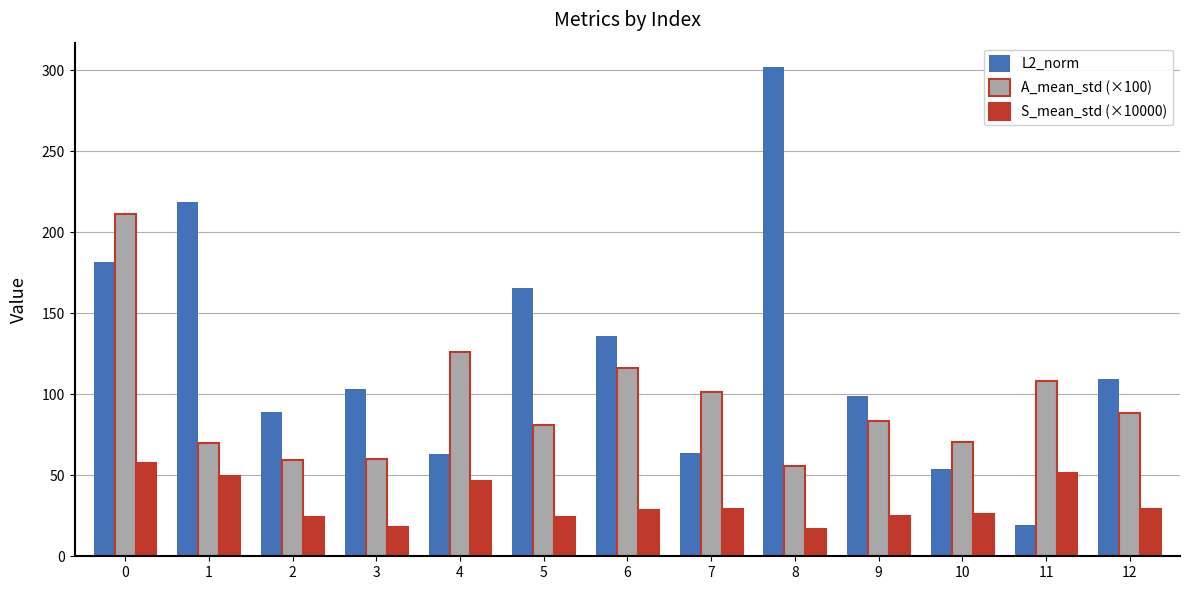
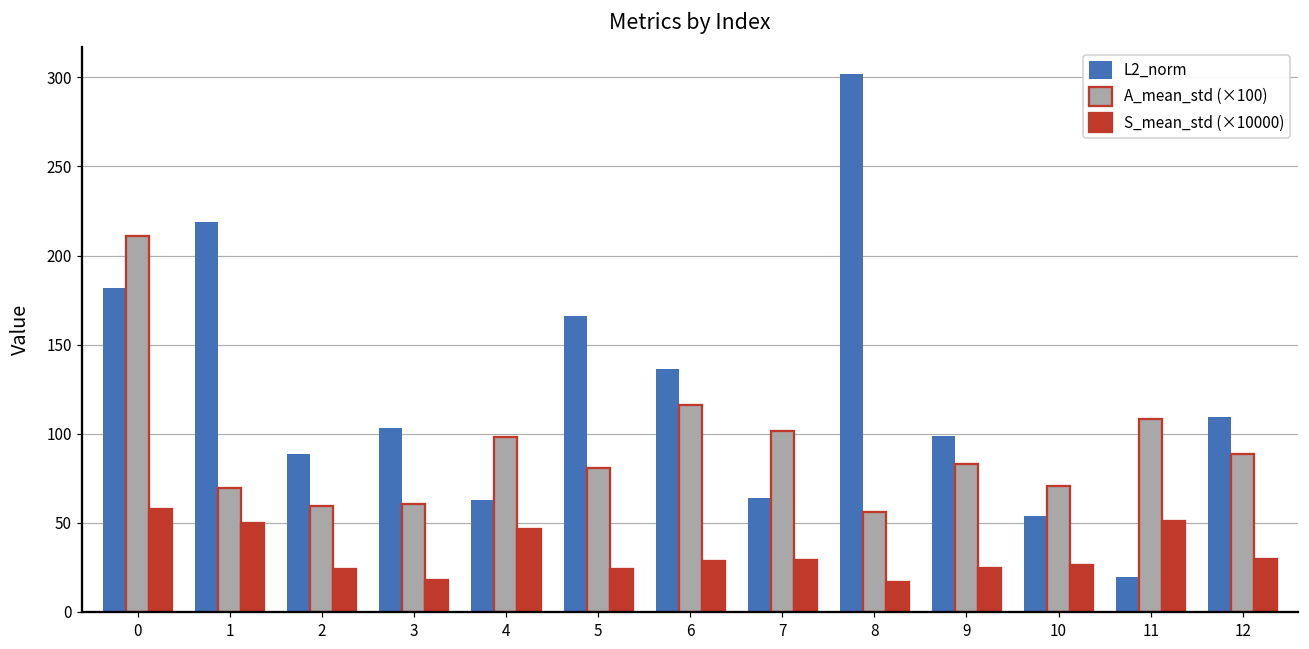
  {
    "L2_norm": {
      "0": 182,
      "1": 219,
      "2": 89,
      "3": 103,
      "4": 63,
      "5": 166,
      "6": 136,
      "7": 64,
      "8": 302,
      "9": 99,
      "10": 54,
      "11": 19,
      "12": 109
    },
    "A_mean_std (×100)": {
      "0": 211,
      "1": 70,
      "2": 59,
      "3": 60,
-     "4": 126,
+     "4": 98,
      "5": 81,
      "6": 116,
      "7": 102,
      "8": 56,
      "9": 83,
      "10": 70,
      "11": 108,
      "12": 89
    },
    "S_mean_std (×10000)": {
      "0": 58,
      "1": 50,
      "2": 24,
      "3": 18,
      "4": 47,
      "5": 24,
      "6": 28,
      "7": 29,
      "8": 17,
      "9": 25,
      "10": 26,
      "11": 51,
      "12": 29
    }
  }
